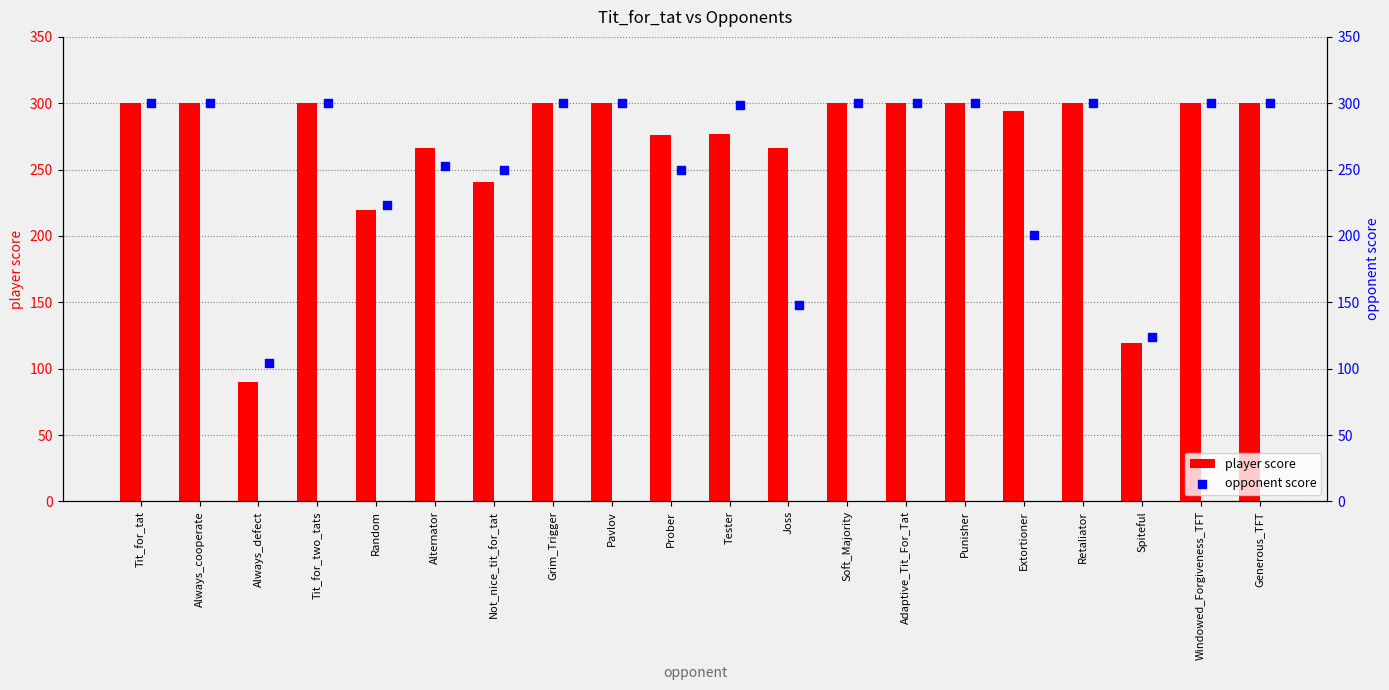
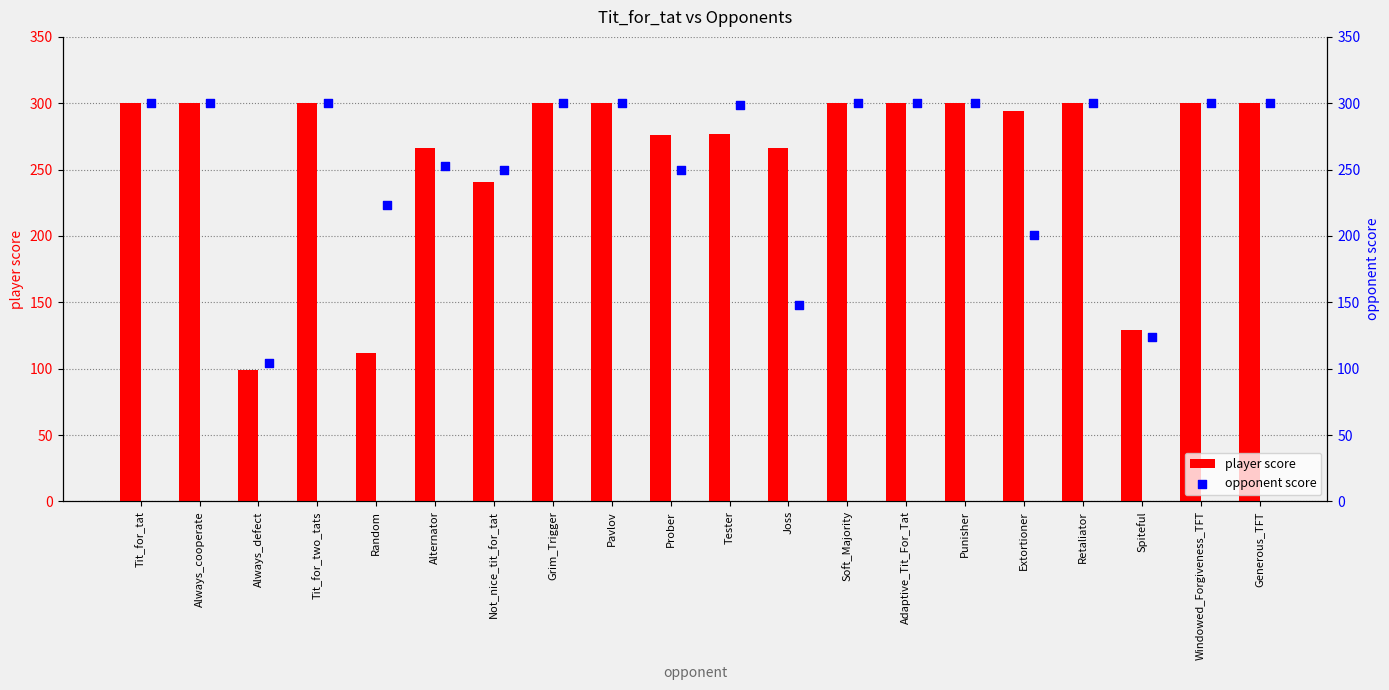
  {
    "player score": {
      "Tit_for_tat": 300,
      "Always_cooperate": 300,
-     "Always_defect": 90,
+     "Always_defect": 99,
      "Tit_for_two_tats": 300,
-     "Random": 220,
+     "Random": 112,
      "Alternator": 266,
      "Not_nice_tit_for_tat": 241,
      "Grim_Trigger": 300,
      "Pavlov": 300,
      "Prober": 276,
      "Tester": 277,
      "Joss": 266,
      "Soft_Majority": 300,
      "Adaptive_Tit_For_Tat": 300,
      "Punisher": 300,
      "Extortioner": 294,
      "Retaliator": 300,
-     "Spiteful": 119,
+     "Spiteful": 129,
      "Windowed_Forgiveness_TFT": 300,
      "Generous_TFT": 300
    }
  }
